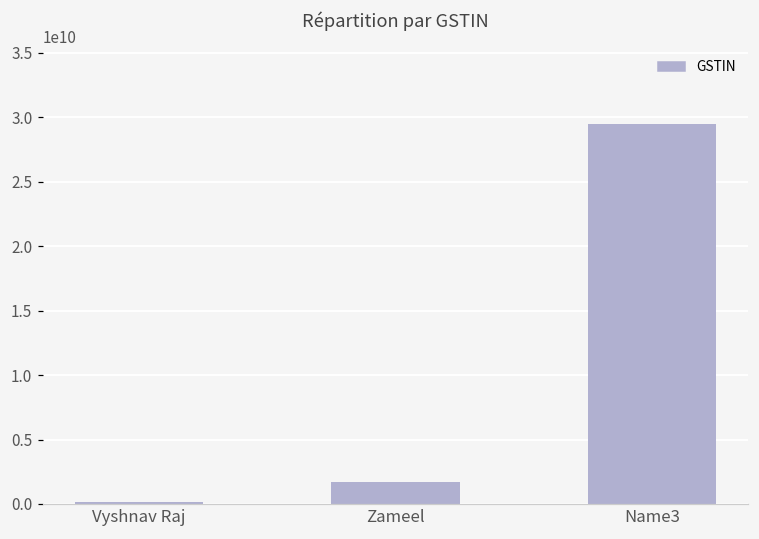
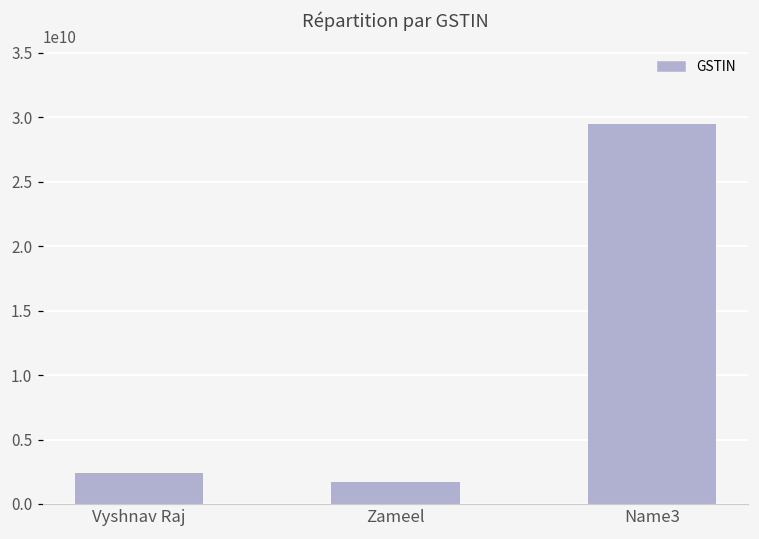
  {
-   "Vyshnav Raj": 100000000,
+   "Vyshnav Raj": 2400000000,
    "Zameel": 1700000000,
    "Name3": 29500000000
  }
